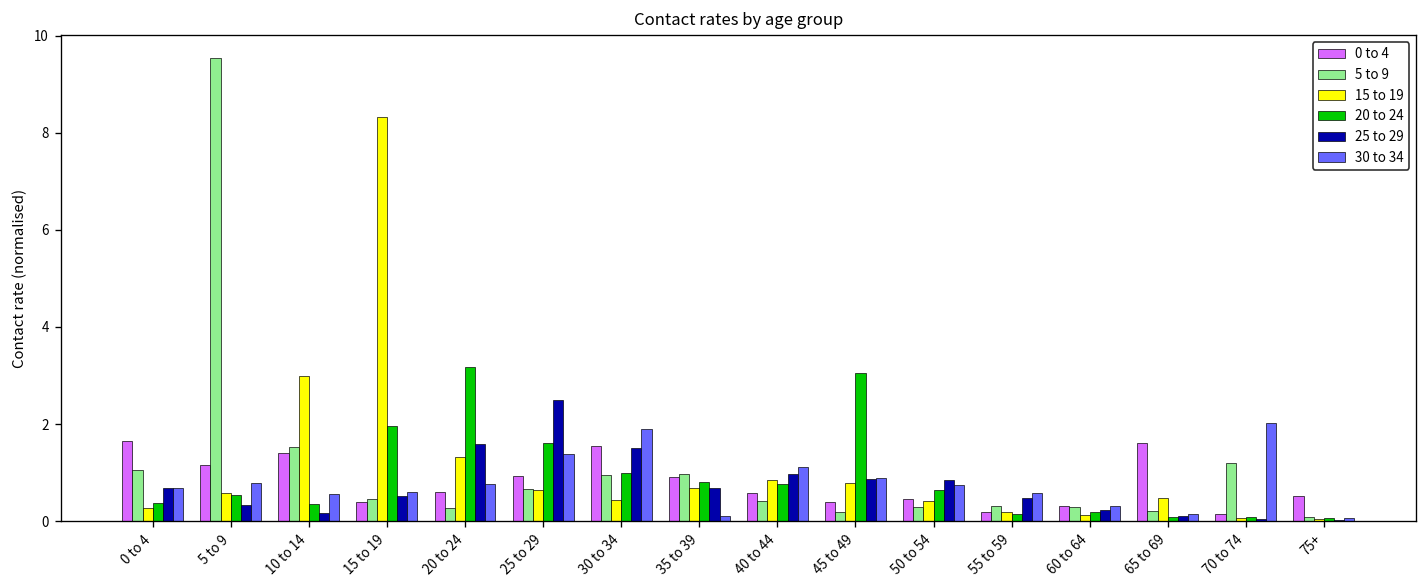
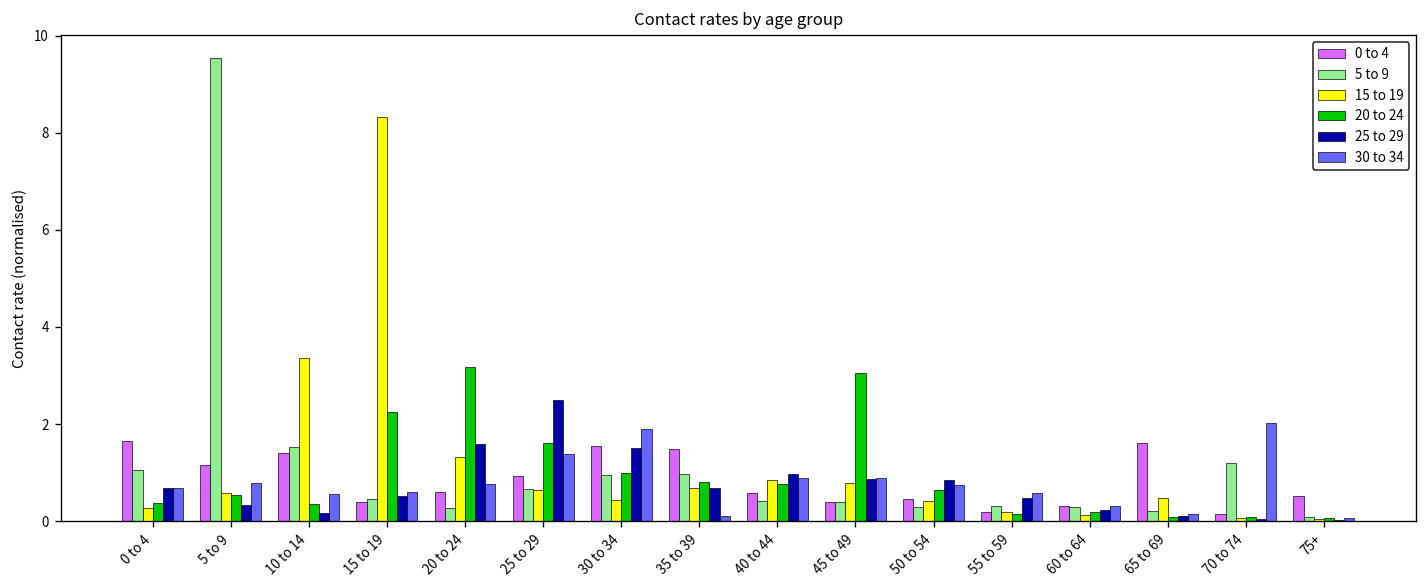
  {
    "0 to 4": {
      "0 to 4": 1.6,
      "5 to 9": 1.2,
      "10 to 14": 1.4,
      "15 to 19": 0.4,
      "20 to 24": 0.6,
      "25 to 29": 0.9,
      "30 to 34": 1.5,
-     "35 to 39": 0.9,
+     "35 to 39": 1.5,
      "40 to 44": 0.6,
      "45 to 49": 0.4,
      "50 to 54": 0.5,
      "55 to 59": 0.2,
      "60 to 64": 0.3,
      "65 to 69": 1.6,
      "70 to 74": 0.2,
      "75+": 0.5
    },
    "5 to 9": {
      "0 to 4": 1.0,
      "5 to 9": 9.5,
      "10 to 14": 1.5,
      "15 to 19": 0.5,
      "20 to 24": 0.3,
      "25 to 29": 0.7,
      "30 to 34": 1.0,
      "35 to 39": 1.0,
      "40 to 44": 0.4,
-     "45 to 49": 0.2,
+     "45 to 49": 0.4,
      "50 to 54": 0.3,
      "55 to 59": 0.3,
      "60 to 64": 0.3,
      "65 to 69": 0.2,
      "70 to 74": 1.2,
      "75+": 0.1
    },
    "15 to 19": {
      "0 to 4": 0.3,
      "5 to 9": 0.6,
-     "10 to 14": 3.0,
+     "10 to 14": 3.4,
      "15 to 19": 8.3,
      "20 to 24": 1.3,
      "25 to 29": 0.6,
      "30 to 34": 0.4,
      "35 to 39": 0.7,
      "40 to 44": 0.8,
      "45 to 49": 0.8,
      "50 to 54": 0.4,
      "55 to 59": 0.2,
      "60 to 64": 0.1,
      "65 to 69": 0.5,
      "70 to 74": 0.1
    },
    "20 to 24": {
      "0 to 4": 0.4,
      "5 to 9": 0.5,
      "10 to 14": 0.3,
-     "15 to 19": 2.0,
+     "15 to 19": 2.2,
      "20 to 24": 3.2,
      "25 to 29": 1.6,
      "30 to 34": 1.0,
      "35 to 39": 0.8,
      "40 to 44": 0.8,
      "45 to 49": 3.1,
      "50 to 54": 0.6,
      "55 to 59": 0.2,
      "60 to 64": 0.2,
      "65 to 69": 0.1,
      "70 to 74": 0.1,
      "75+": 0.1
    },
    "25 to 29": {
      "0 to 4": 0.7,
      "5 to 9": 0.3,
      "10 to 14": 0.2,
      "15 to 19": 0.5,
      "20 to 24": 1.6,
      "25 to 29": 2.5,
      "30 to 34": 1.5,
      "35 to 39": 0.7,
      "40 to 44": 1.0,
      "45 to 49": 0.9,
      "50 to 54": 0.8,
      "55 to 59": 0.5,
      "60 to 64": 0.2,
      "65 to 69": 0.1
    },
    "30 to 34": {
      "0 to 4": 0.7,
      "5 to 9": 0.8,
      "10 to 14": 0.6,
      "15 to 19": 0.6,
      "20 to 24": 0.8,
      "25 to 29": 1.4,
      "30 to 34": 1.9,
      "35 to 39": 0.1,
-     "40 to 44": 1.1,
+     "40 to 44": 0.9,
      "45 to 49": 0.9,
      "50 to 54": 0.7,
      "55 to 59": 0.6,
      "60 to 64": 0.3,
      "65 to 69": 0.1,
      "70 to 74": 2.0
    }
  }
